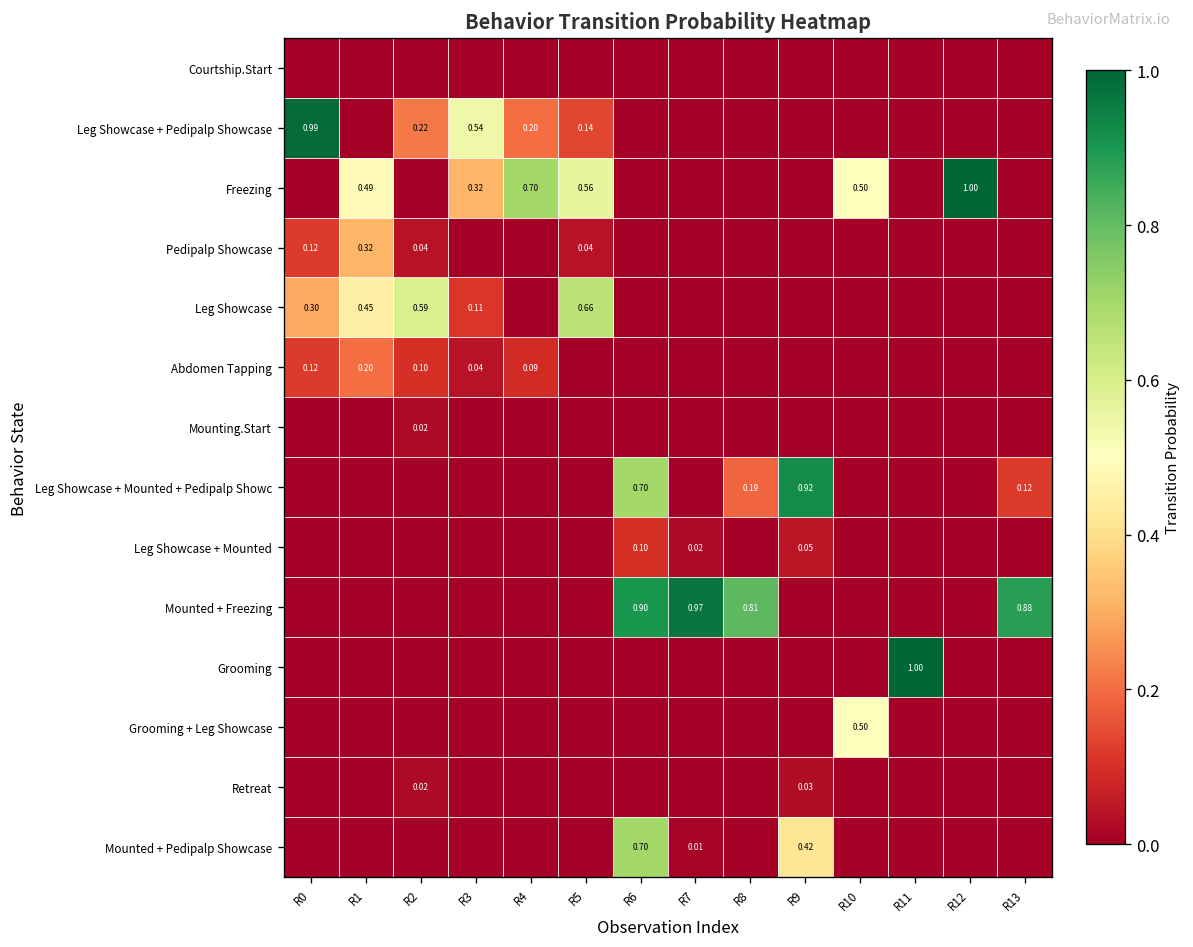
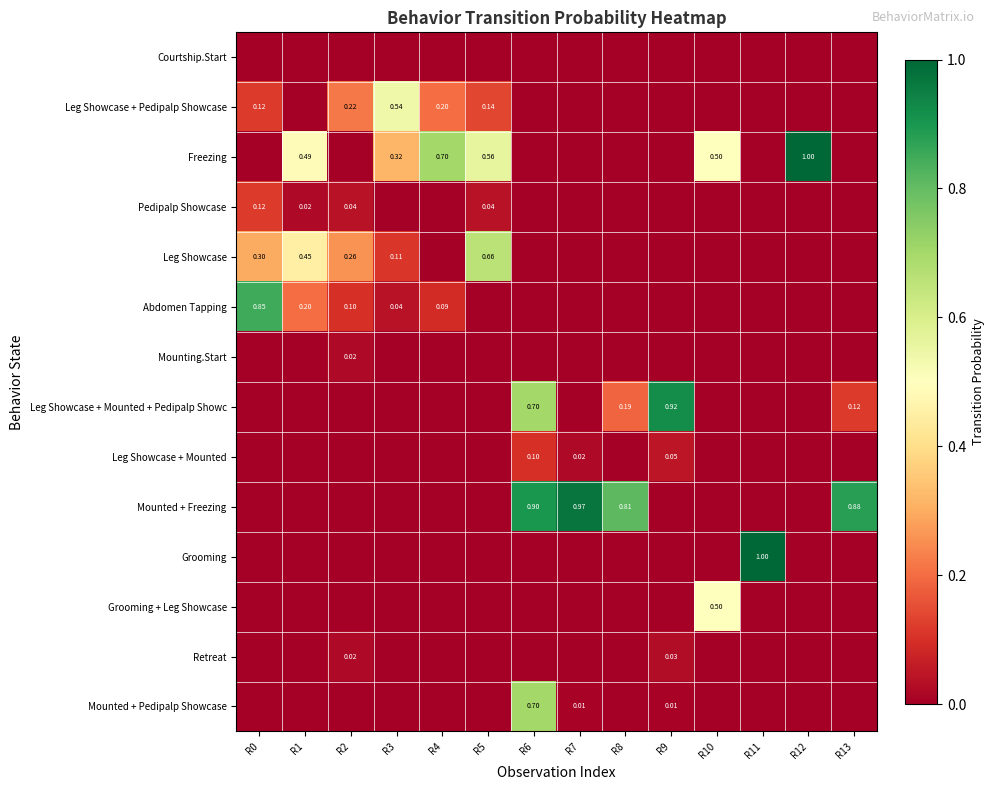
  {
    "Leg Showcase + Pedipalp Showcase": {
-     "R0": 0.99,
+     "R0": 0.12,
      "R2": 0.22,
      "R3": 0.54,
      "R4": 0.20,
      "R5": 0.14
    },
    "Freezing": {
      "R1": 0.49,
      "R3": 0.32,
      "R4": 0.70,
      "R5": 0.56,
      "R10": 0.50,
      "R12": 1.00
    },
    "Pedipalp Showcase": {
      "R0": 0.12,
-     "R1": 0.32,
+     "R1": 0.02,
      "R2": 0.04,
      "R5": 0.04
    },
    "Leg Showcase": {
      "R0": 0.30,
      "R1": 0.45,
-     "R2": 0.59,
+     "R2": 0.26,
      "R3": 0.11,
      "R5": 0.66
    },
    "Abdomen Tapping": {
-     "R0": 0.12,
+     "R0": 0.85,
      "R1": 0.20,
      "R2": 0.10,
      "R3": 0.04,
      "R4": 0.09
    },
    "Mounting.Start": {
      "R2": 0.02
    },
    "Leg Showcase + Mounted + Pedipalp Showc": {
      "R6": 0.70,
      "R8": 0.19,
      "R9": 0.92,
      "R13": 0.12
    },
    "Leg Showcase + Mounted": {
      "R6": 0.10,
      "R7": 0.02,
      "R9": 0.05
    },
    "Mounted + Freezing": {
      "R6": 0.90,
      "R7": 0.97,
      "R8": 0.81,
      "R13": 0.88
    },
    "Grooming": {
      "R11": 1.00
    },
    "Grooming + Leg Showcase": {
      "R10": 0.50
    },
    "Retreat": {
      "R2": 0.02,
      "R9": 0.03
    },
    "Mounted + Pedipalp Showcase": {
      "R6": 0.70,
      "R7": 0.01,
-     "R9": 0.42
+     "R9": 0.01
    }
  }
